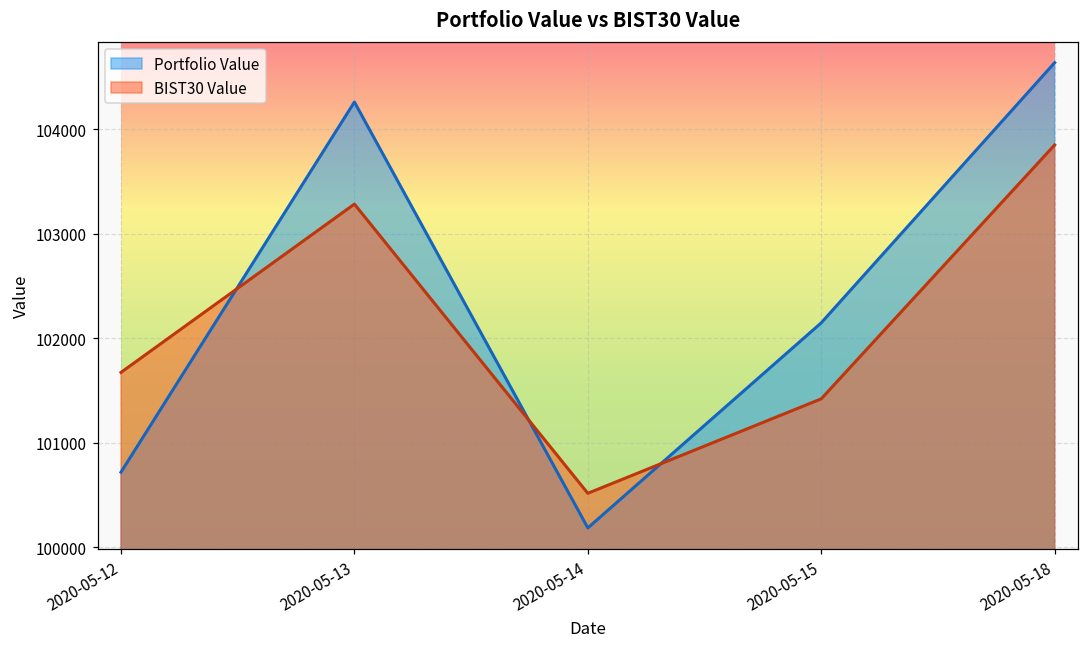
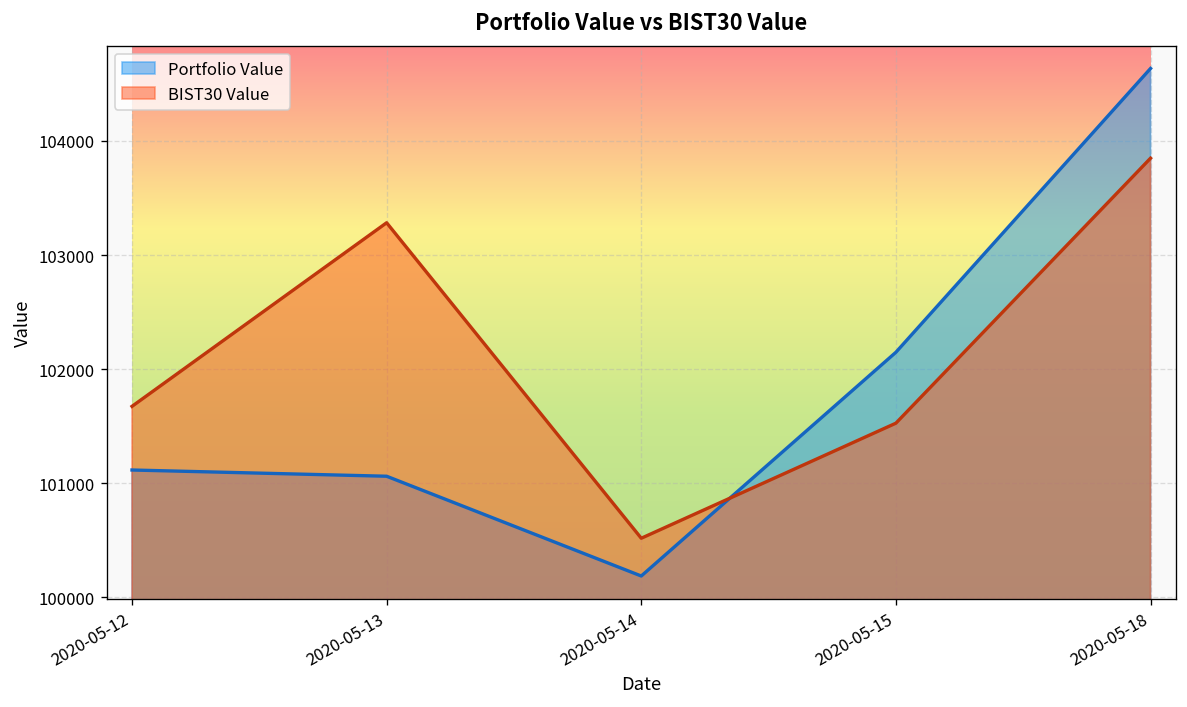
  {
    "Portfolio Value": {
-     "2020-05-12": 100700,
-     "2020-05-13": 104300,
+     "2020-05-12": 101100,
+     "2020-05-13": 101100,
      "2020-05-14": 100200,
      "2020-05-15": 102100,
      "2020-05-18": 104600
    },
    "BIST30 Value": {
      "2020-05-12": 101700,
      "2020-05-13": 103300,
      "2020-05-14": 100500,
-     "2020-05-15": 101400,
+     "2020-05-15": 101500,
      "2020-05-18": 103800
    }
  }
